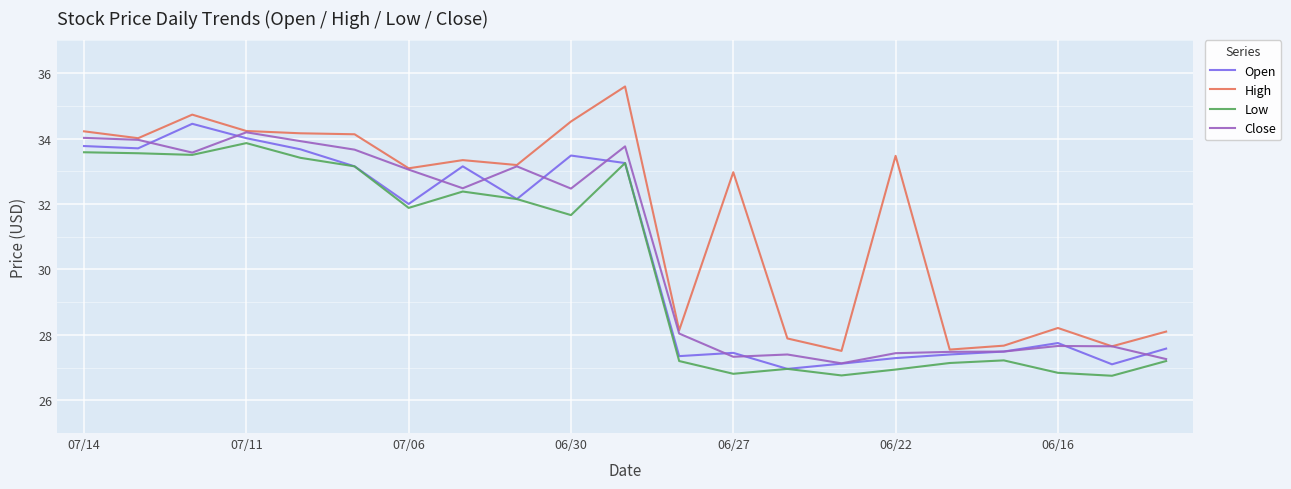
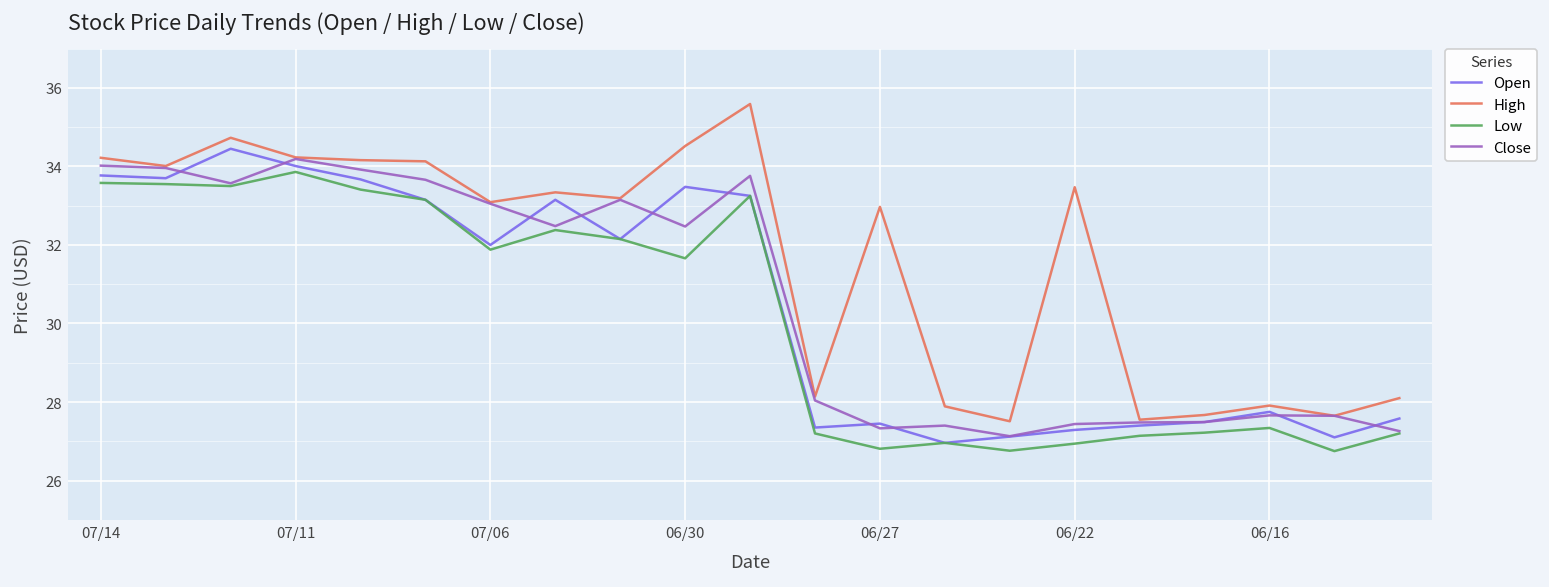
  {
    "High": {
      "07/14": 34.2,
      "06/30": 34.5,
      "06/27": 33.0,
      "06/22": 33.5,
-     "06/16": 28.2
+     "06/16": 27.9
    },
    "Low": {
      "07/14": 33.6,
      "07/11": 33.9,
      "07/06": 31.9,
      "06/30": 31.7,
      "06/27": 26.8,
      "06/22": 26.9,
-     "06/16": 26.8
+     "06/16": 27.3
    }
  }
